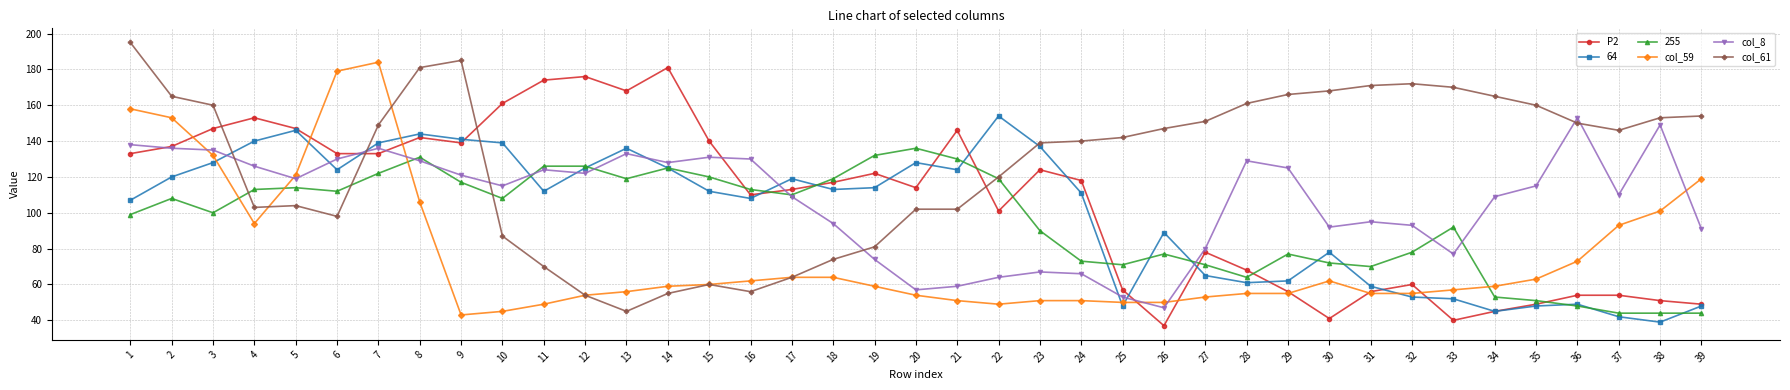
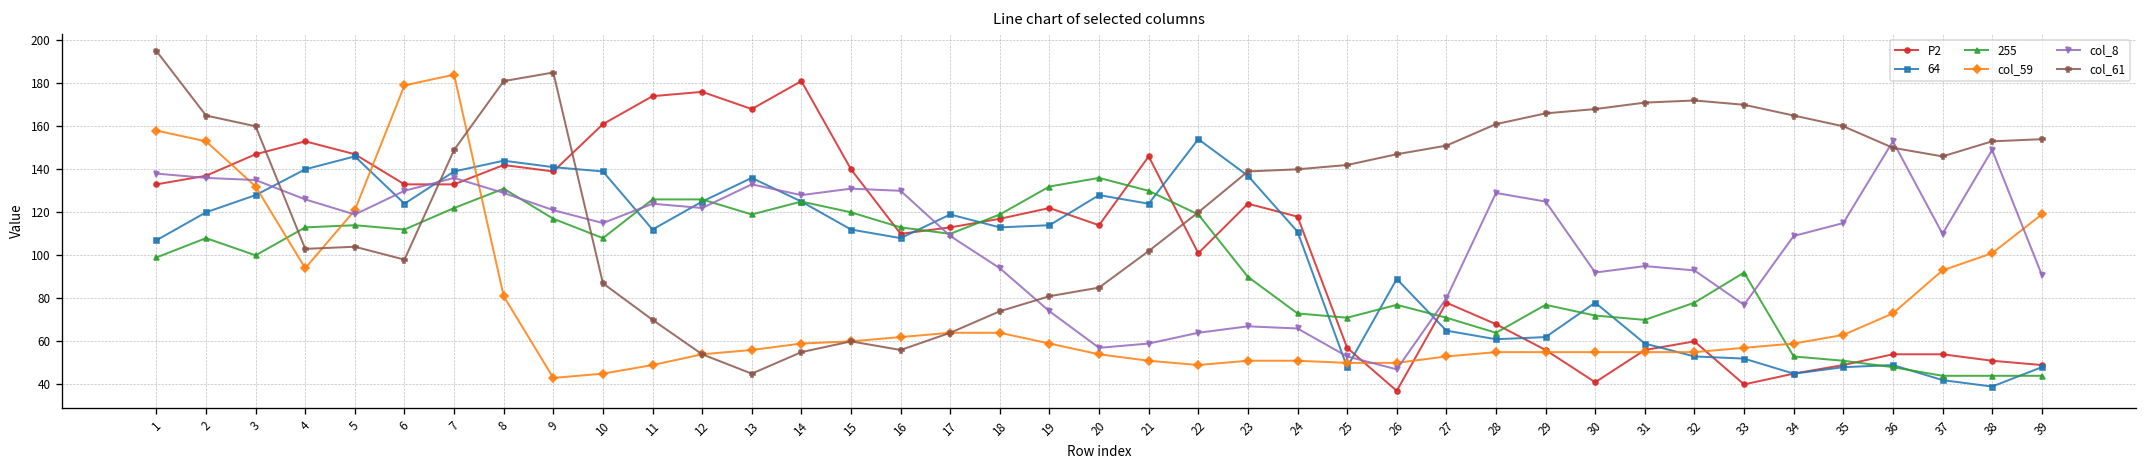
  {
    "col_59": {
      "1": 158,
      "2": 153,
      "3": 132,
      "4": 94,
      "5": 121,
      "6": 179,
      "7": 184,
-     "8": 106,
+     "8": 81,
      "9": 43,
      "10": 45,
      "11": 49,
      "13": 56,
      "14": 59,
      "16": 62,
      "18": 64,
      "19": 59,
      "20": 54,
      "21": 51,
      "22": 49,
      "23": 51,
      "24": 51,
      "25": 50,
      "26": 50,
      "27": 53,
      "28": 55,
-     "30": 62,
+     "30": 55,
      "32": 55,
      "33": 57,
      "34": 59,
      "35": 63,
      "36": 73,
      "37": 93,
      "38": 101,
      "39": 119
    },
    "col_61": {
      "1": 195,
      "2": 165,
      "3": 160,
      "4": 103,
      "5": 104,
      "6": 98,
      "7": 149,
      "8": 181,
      "9": 185,
      "10": 87,
      "11": 70,
      "13": 45,
      "14": 55,
      "16": 56,
      "18": 74,
      "19": 81,
-     "20": 102,
+     "20": 85,
      "21": 102,
      "23": 139,
      "24": 140,
      "25": 142,
      "26": 147,
      "27": 151,
      "28": 161,
      "29": 166,
      "30": 168,
      "31": 171,
      "32": 172,
      "33": 170,
      "34": 165,
      "35": 160,
      "36": 150,
      "37": 146,
      "38": 153,
      "39": 154
    }
  }
